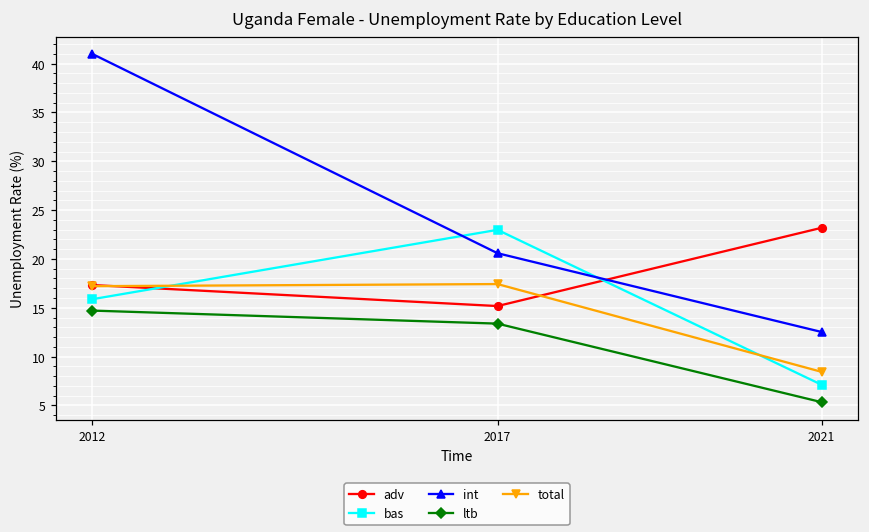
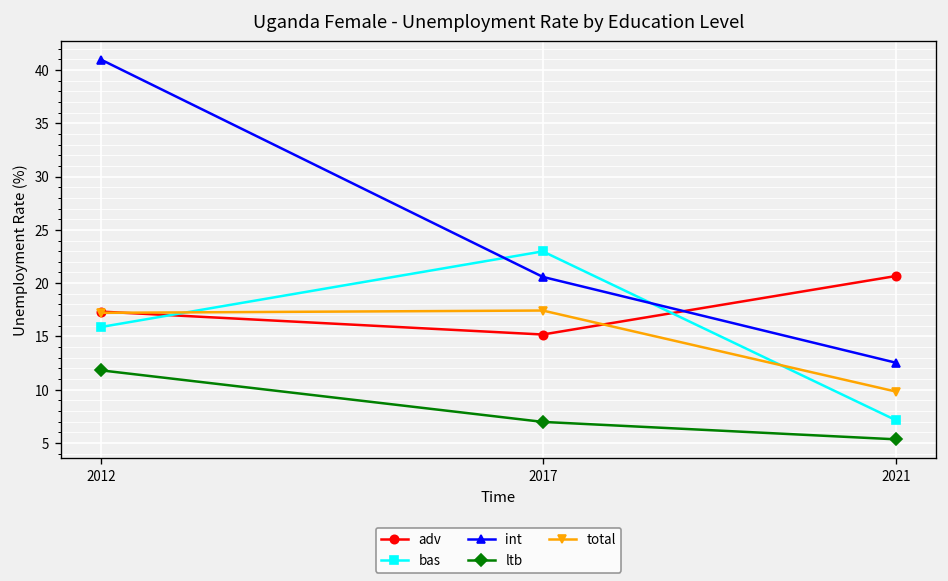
  {
    "adv": {
      "2017": 15,
-     "2021": 23
+     "2021": 21
    },
    "bas": {
      "2012": 16,
      "2017": 23,
      "2021": 7
    },
    "int": {
      "2012": 41,
      "2017": 21,
      "2021": 13
    },
    "ltb": {
-     "2012": 15,
-     "2017": 13,
+     "2012": 12,
+     "2017": 7,
      "2021": 5
    },
    "total": {
      "2017": 17,
-     "2021": 8
+     "2021": 10
    }
  }
